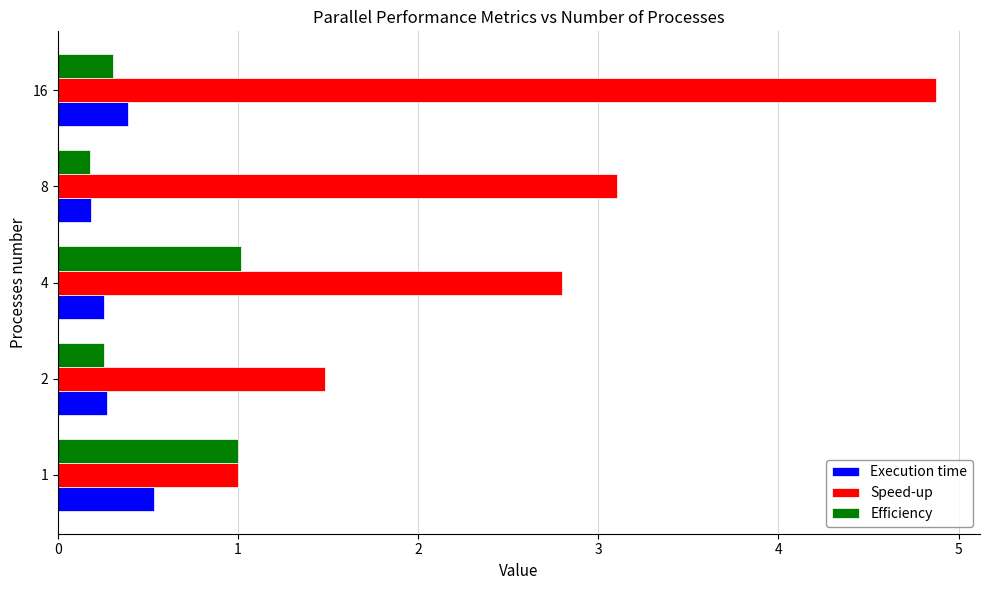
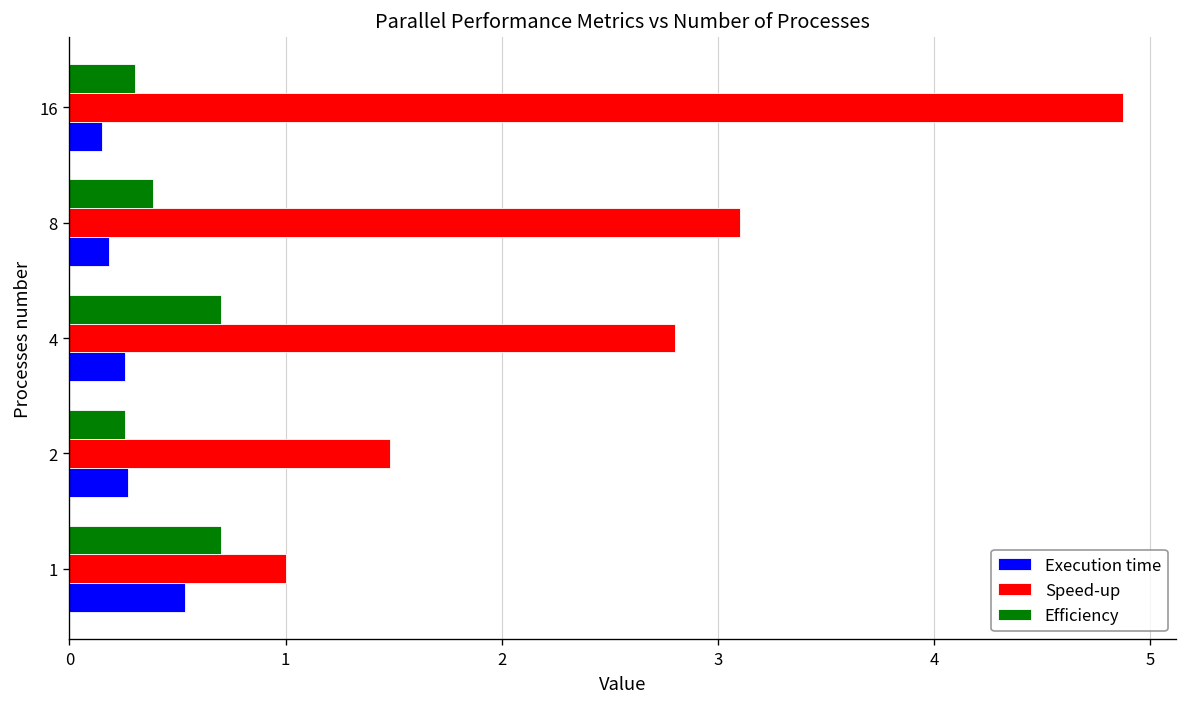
  {
    "Execution time": {
-     "16": 0.39,
+     "16": 0.15,
      "8": 0.18,
      "4": 0.26,
      "2": 0.27,
      "1": 0.53
    },
    "Speed-up": {
      "16": 4.88,
      "8": 3.10,
      "4": 2.80,
      "2": 1.48,
      "1": 1.00
    },
    "Efficiency": {
      "16": 0.30,
-     "8": 0.18,
-     "4": 1.02,
+     "8": 0.39,
+     "4": 0.70,
      "2": 0.26,
-     "1": 1.0
+     "1": 0.7
    }
  }
